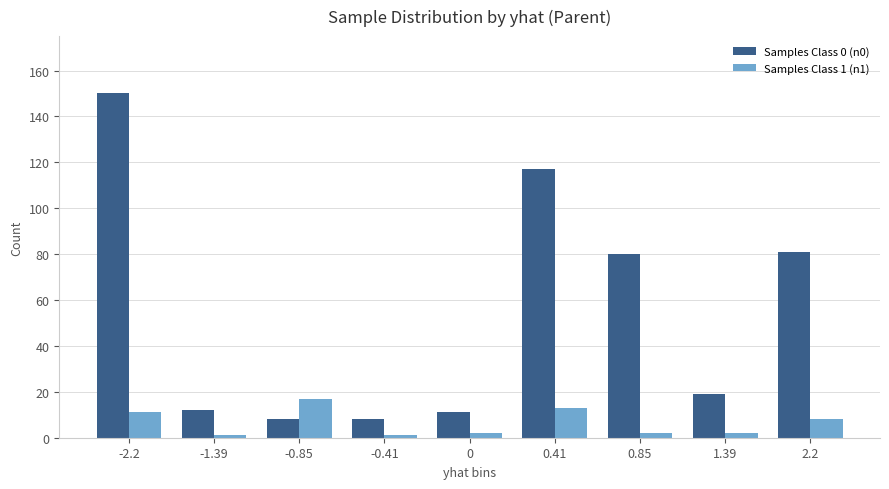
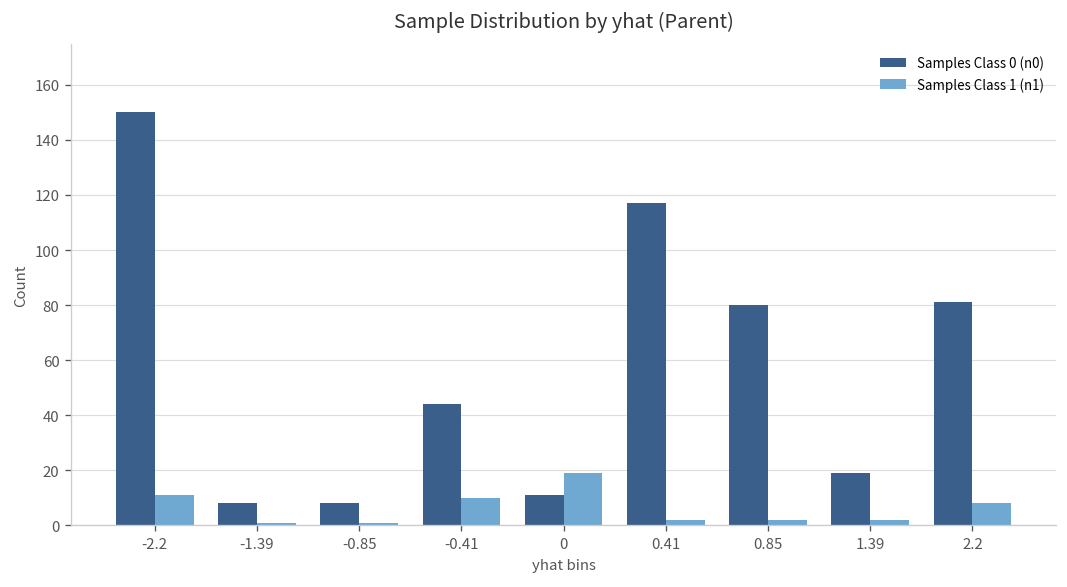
  {
    "Samples Class 0 (n0)": {
      "-2.2": 150,
-     "-1.39": 12,
+     "-1.39": 8,
      "-0.85": 8,
-     "-0.41": 8,
+     "-0.41": 44,
      "0": 11,
      "0.41": 117,
      "0.85": 80,
      "1.39": 19,
      "2.2": 81
    },
    "Samples Class 1 (n1)": {
      "-2.2": 11,
-     "-0.85": 17,
-     "-0.41": 1,
-     "0": 2,
-     "0.41": 13,
+     "-0.85": 1,
+     "-0.41": 10,
+     "0": 19,
+     "0.41": 2,
      "0.85": 2,
      "1.39": 2,
      "2.2": 8
    }
  }
